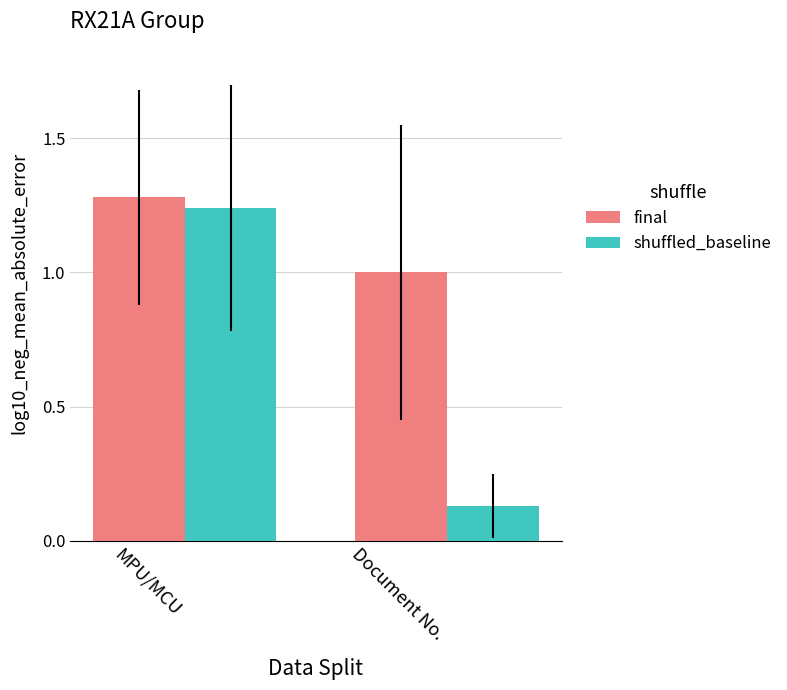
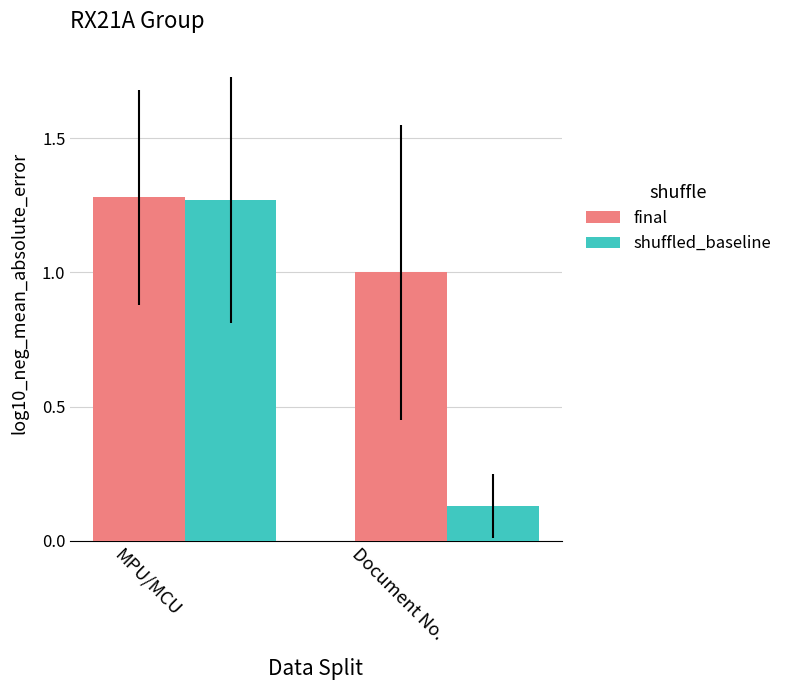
  {
    "final": {
      "MPU/MCU": 1.28,
      "Document No.": 1.00
    },
    "shuffled_baseline": {
-     "MPU/MCU": 1.24,
+     "MPU/MCU": 1.27,
      "Document No.": 0.13
    }
  }
